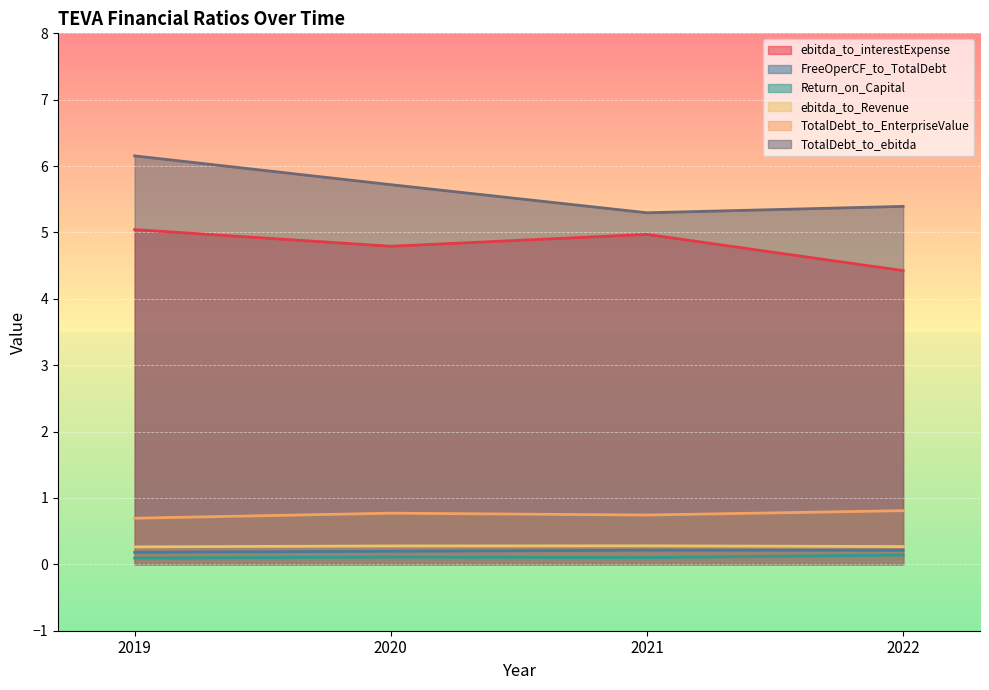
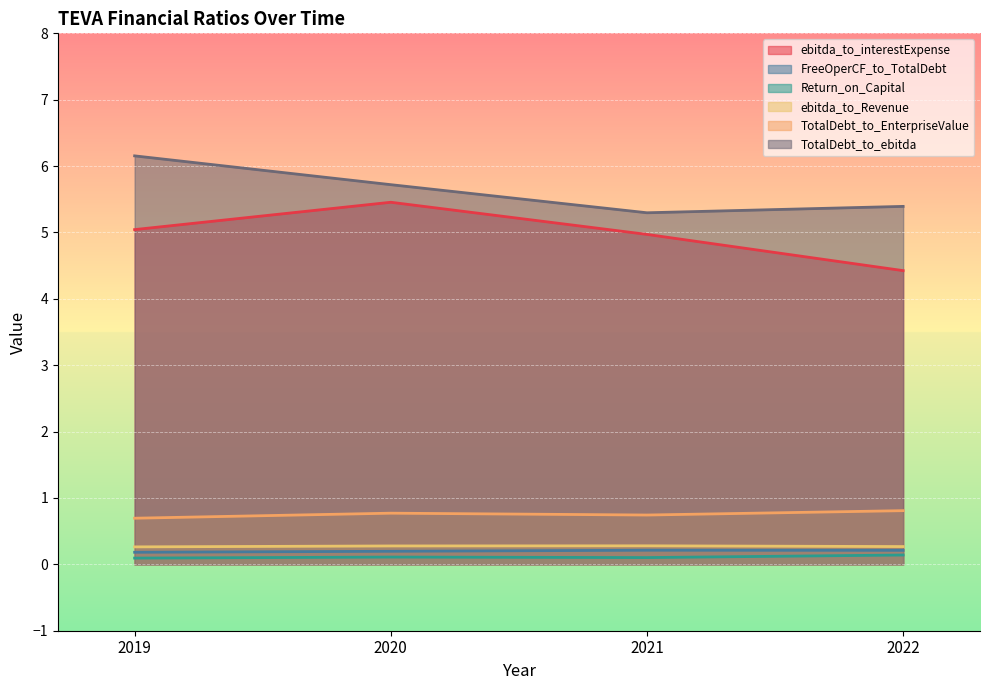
  {
    "ebitda_to_interestExpense": {
      "2019": 5.0,
-     "2020": 4.8,
+     "2020": 5.5,
      "2021": 5.0,
      "2022": 4.4
    }
  }
